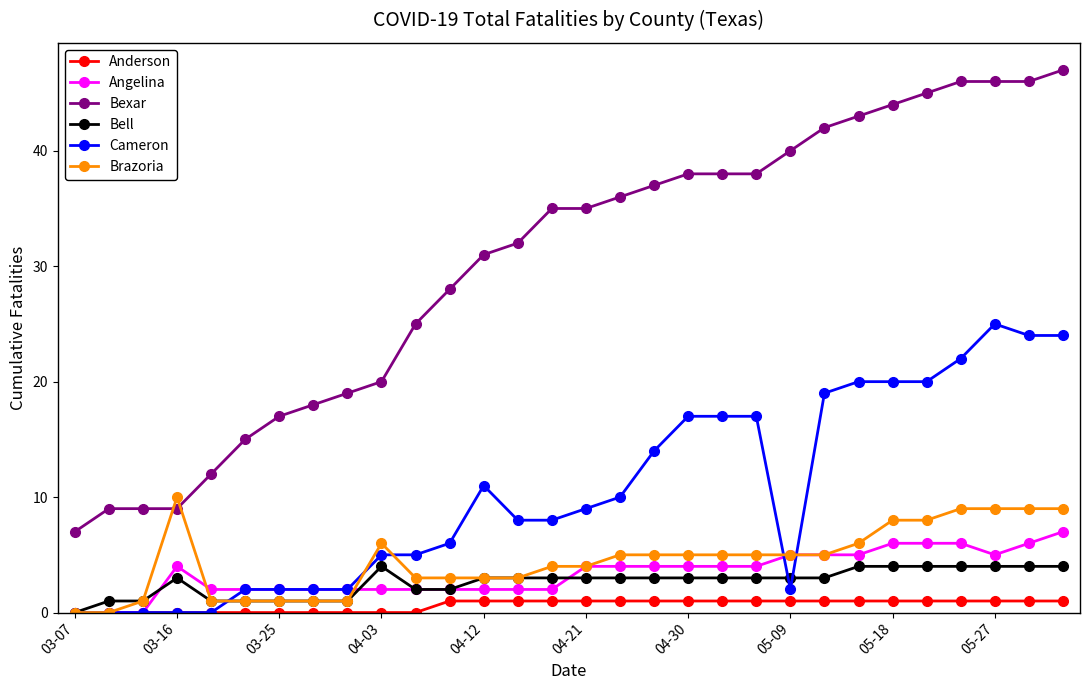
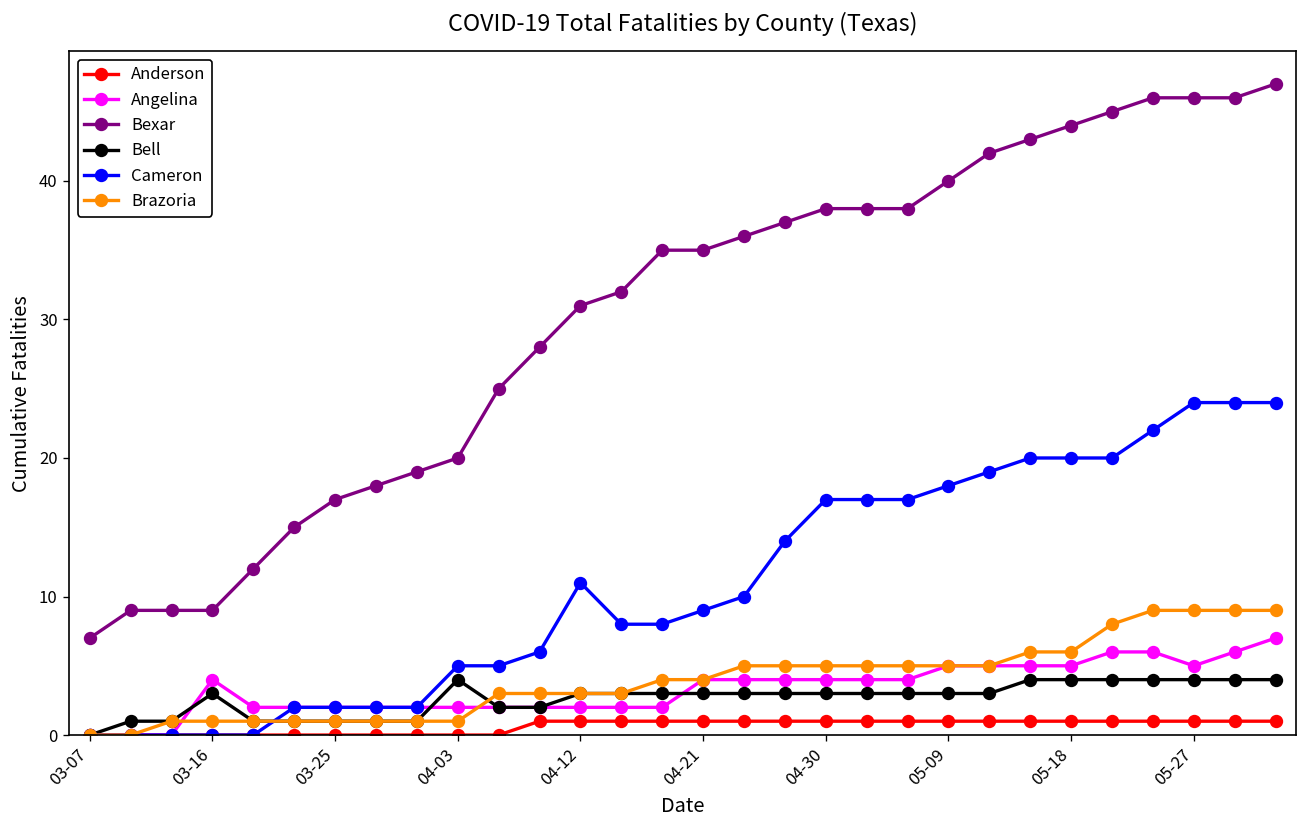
  {
    "Anderson": {
      "03-25": 0,
      "04-03": 0,
      "04-12": 1,
      "04-21": 1,
      "04-30": 1,
      "05-09": 1,
      "05-18": 1,
      "05-27": 1
    },
    "Angelina": {
      "03-16": 4,
      "04-03": 2,
      "04-12": 2,
      "04-30": 4,
-     "05-18": 6,
+     "05-18": 5,
      "05-27": 5
    },
    "Bexar": {
      "03-07": 7,
      "03-16": 9,
      "03-25": 17,
      "04-03": 20,
      "04-12": 31,
      "04-21": 35,
      "04-30": 38,
      "05-09": 40,
      "05-18": 44,
      "05-27": 46
    },
    "Bell": {
      "03-16": 3,
      "04-03": 4,
      "04-21": 3,
      "04-30": 3,
      "05-09": 3,
      "05-18": 4,
      "05-27": 4
    },
    "Cameron": {
      "04-03": 5,
      "04-12": 11,
      "04-21": 9,
      "04-30": 17,
-     "05-09": 2,
+     "05-09": 18,
      "05-18": 20,
-     "05-27": 25
+     "05-27": 24
    },
    "Brazoria": {
-     "03-16": 10,
-     "04-03": 6,
+     "03-16": 1,
+     "04-03": 1,
      "04-30": 5,
-     "05-18": 8,
+     "05-18": 6,
      "05-27": 9
    }
  }
